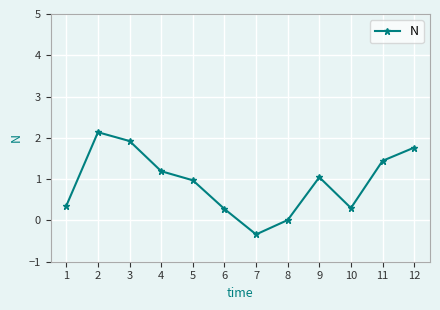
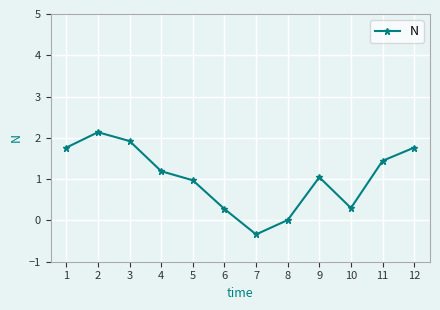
  {
-   "1": 0.4,
+   "1": 1.8,
    "2": 2.1,
    "3": 1.9,
    "4": 1.2,
    "5": 1.0,
    "6": 0.3,
    "7": -0.3,
    "8": 0.0,
    "9": 1.0,
    "10": 0.3,
    "11": 1.4,
    "12": 1.8
  }
